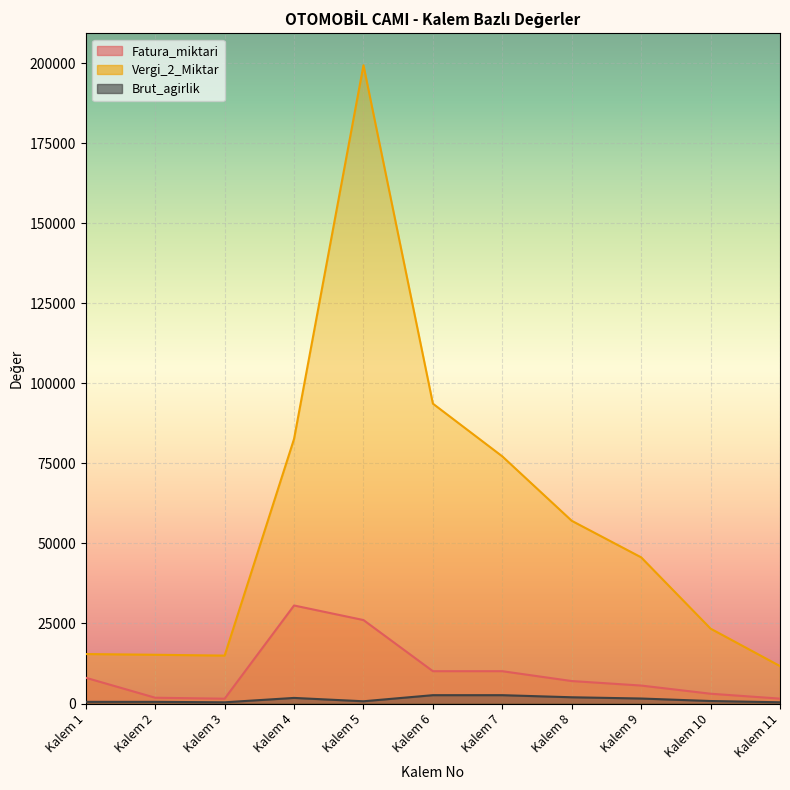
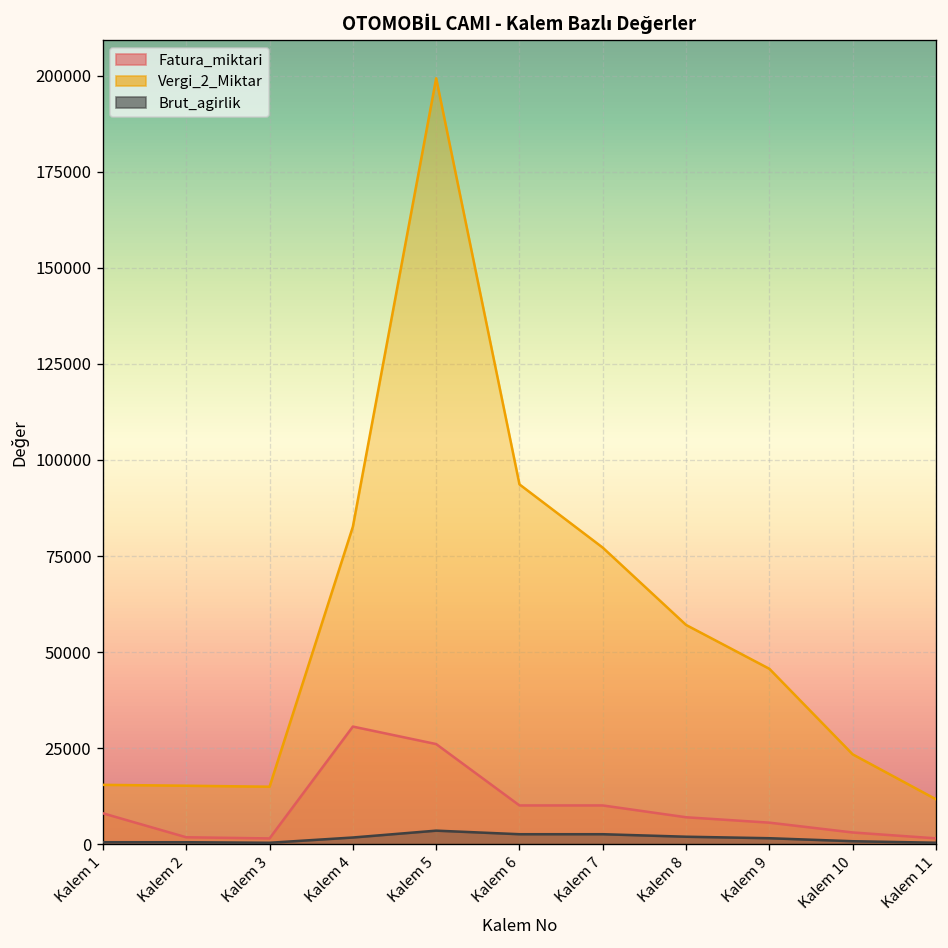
  {
    "Fatura_miktari": {
      "Kalem 1": 8000,
      "Kalem 2": 2000,
      "Kalem 3": 2000,
      "Kalem 4": 31000,
      "Kalem 5": 26000,
      "Kalem 6": 10000,
      "Kalem 7": 10000,
      "Kalem 8": 7000,
      "Kalem 9": 6000,
      "Kalem 10": 3000,
      "Kalem 11": 2000
    },
    "Vergi_2_Miktar": {
      "Kalem 1": 15000,
      "Kalem 2": 15000,
      "Kalem 3": 15000,
      "Kalem 4": 83000,
      "Kalem 5": 199000,
      "Kalem 6": 94000,
      "Kalem 7": 77000,
      "Kalem 8": 57000,
      "Kalem 9": 46000,
      "Kalem 10": 23000,
      "Kalem 11": 12000
    },
    "Brut_agirlik": {
      "Kalem 1": 1000,
      "Kalem 2": 1000,
      "Kalem 3": 0,
      "Kalem 4": 2000,
-     "Kalem 5": 1000,
+     "Kalem 5": 4000,
      "Kalem 6": 3000,
      "Kalem 7": 3000,
      "Kalem 8": 2000,
      "Kalem 9": 2000,
      "Kalem 10": 1000,
      "Kalem 11": 0
    }
  }
